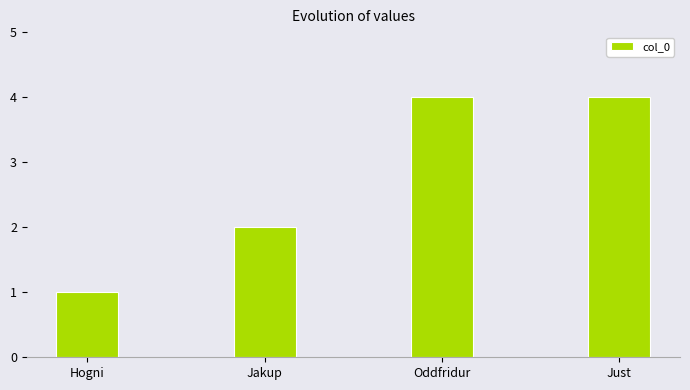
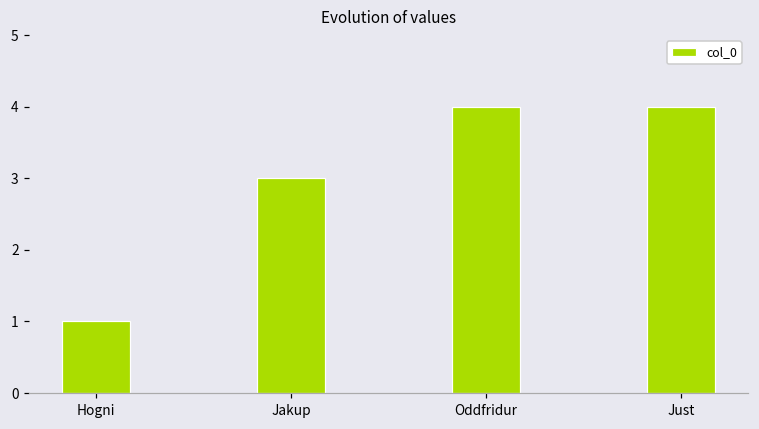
  {
    "Hogni": 1,
-   "Jakup": 2,
+   "Jakup": 3,
    "Oddfridur": 4,
    "Just": 4
  }
